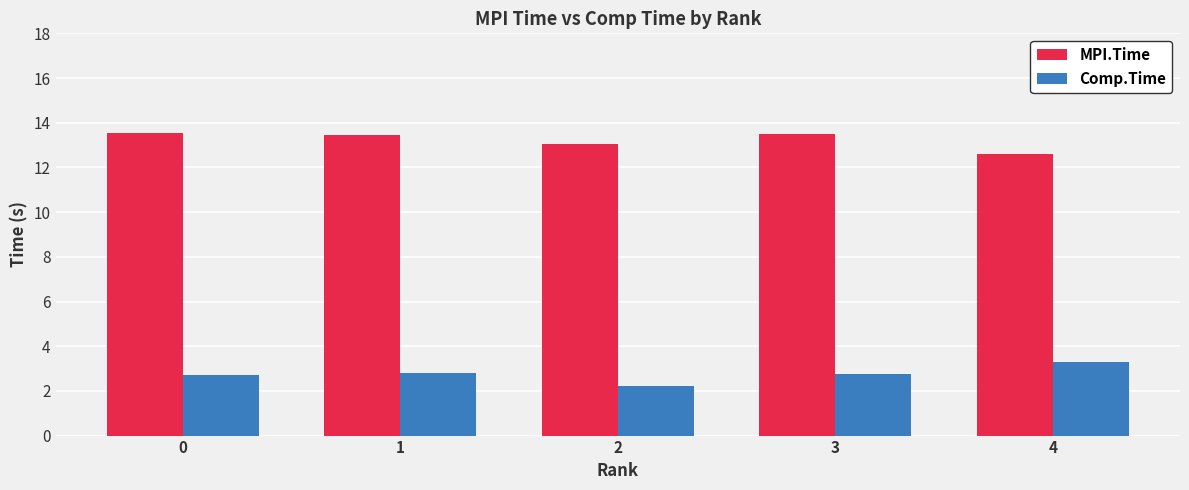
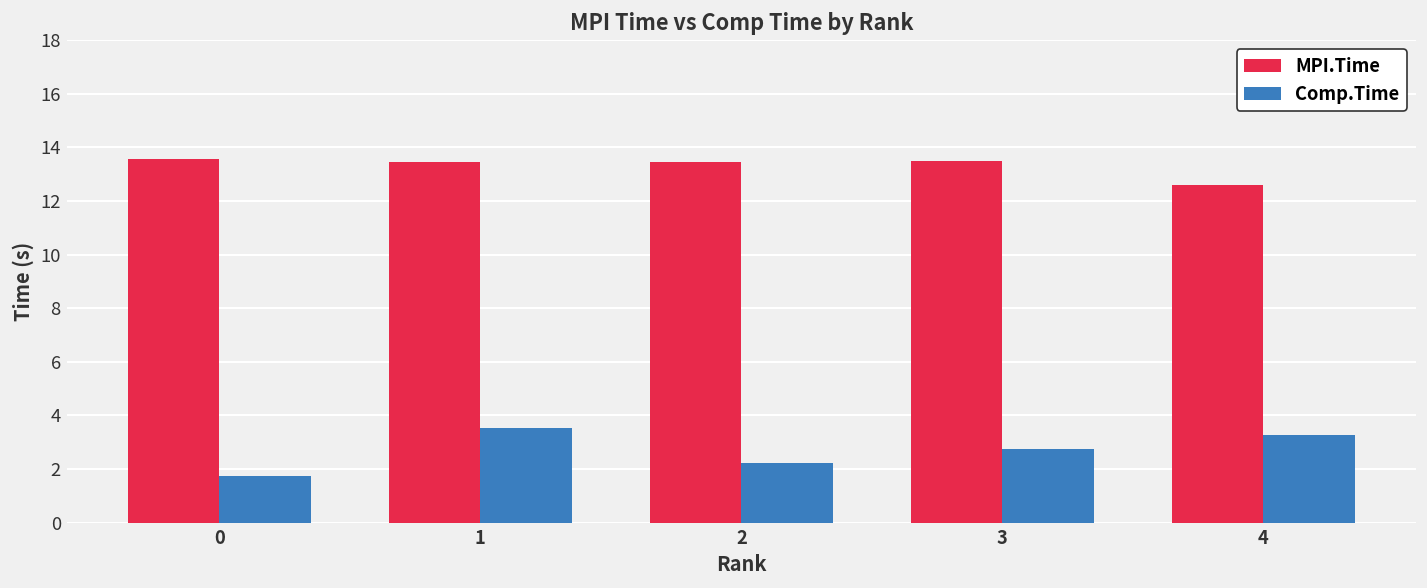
  {
    "MPI.Time": {
      "0": 13.6,
      "1": 13.4,
-     "2": 13.1,
+     "2": 13.4,
      "3": 13.5,
      "4": 12.6
    },
    "Comp.Time": {
-     "0": 2.7,
-     "1": 2.8,
+     "0": 1.7,
+     "1": 3.5,
      "2": 2.2,
      "3": 2.8,
      "4": 3.3
    }
  }
